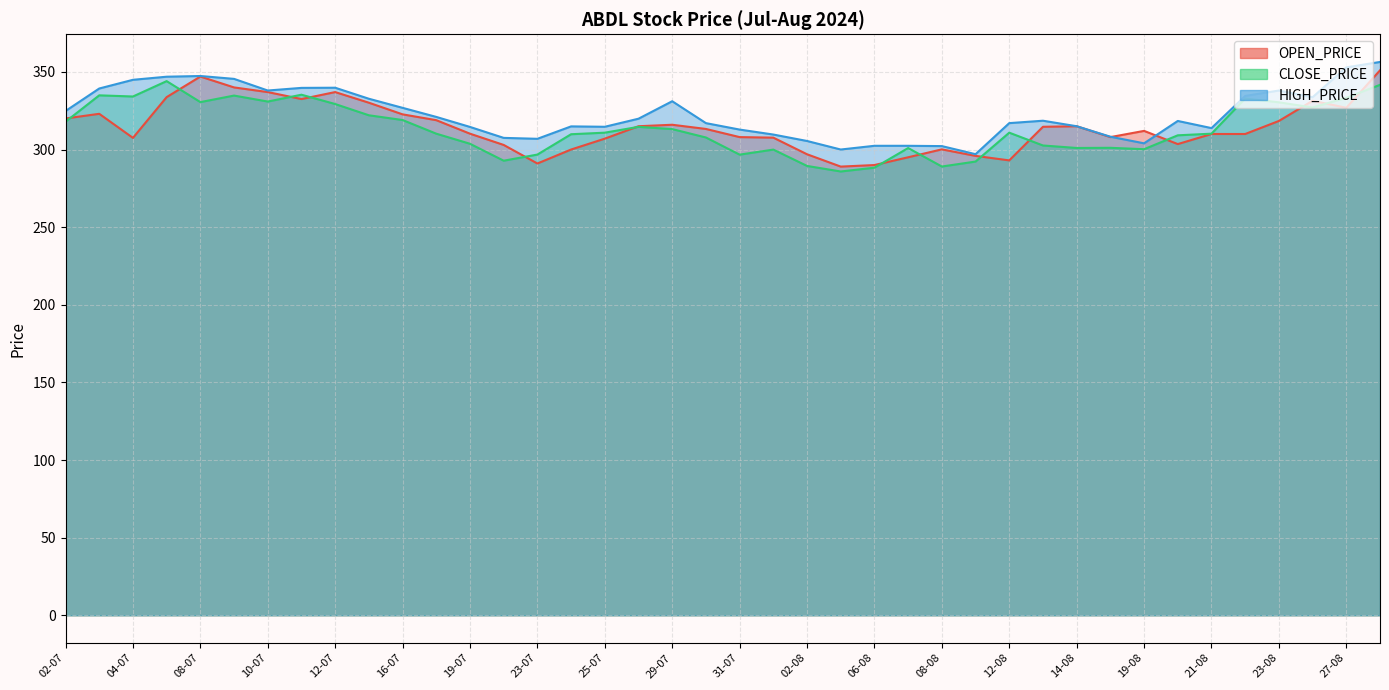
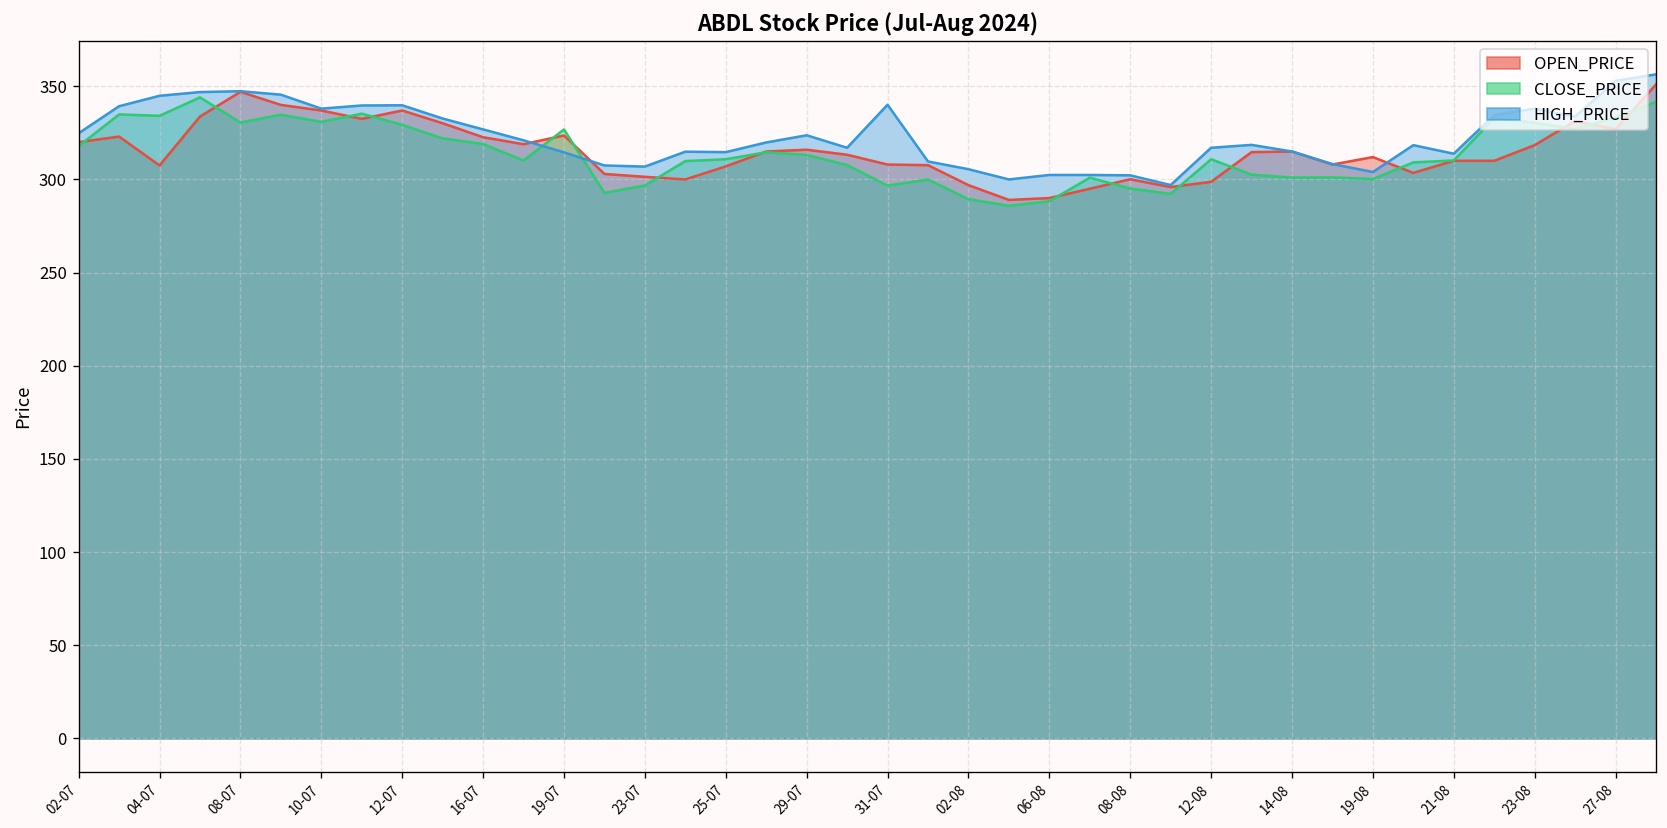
  {
    "OPEN_PRICE": {
      "02-07": 320,
      "04-07": 308,
      "12-07": 337,
      "16-07": 323,
-     "19-07": 310,
-     "23-07": 291,
+     "19-07": 324,
+     "23-07": 301,
      "25-07": 307,
      "29-07": 316,
      "31-07": 308,
      "02-08": 297,
      "06-08": 290,
      "08-08": 300,
-     "12-08": 293,
+     "12-08": 299,
      "19-08": 312,
      "23-08": 318
    },
    "CLOSE_PRICE": {
      "02-07": 318,
      "04-07": 334,
      "08-07": 331,
      "10-07": 331,
      "12-07": 329,
      "16-07": 319,
-     "19-07": 304,
+     "19-07": 327,
      "23-07": 297,
      "25-07": 311,
      "29-07": 313,
      "31-07": 297,
      "02-08": 289,
      "06-08": 288,
-     "08-08": 289,
+     "08-08": 295,
      "12-08": 311,
      "14-08": 301,
      "19-08": 300
    },
    "HIGH_PRICE": {
      "02-07": 325,
      "04-07": 345,
      "12-07": 340,
      "16-07": 327,
      "19-07": 315,
      "23-07": 307,
      "25-07": 315,
-     "29-07": 331,
-     "31-07": 313,
+     "29-07": 324,
+     "31-07": 340,
      "02-08": 306,
      "06-08": 302,
      "08-08": 302,
      "12-08": 317,
      "19-08": 304,
      "21-08": 314
    }
  }
